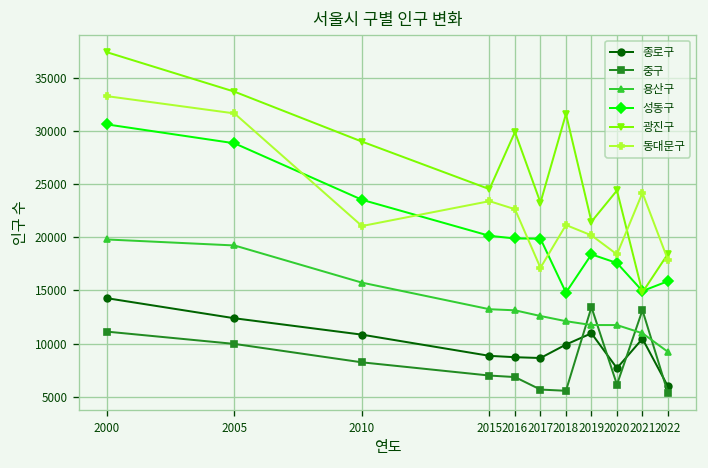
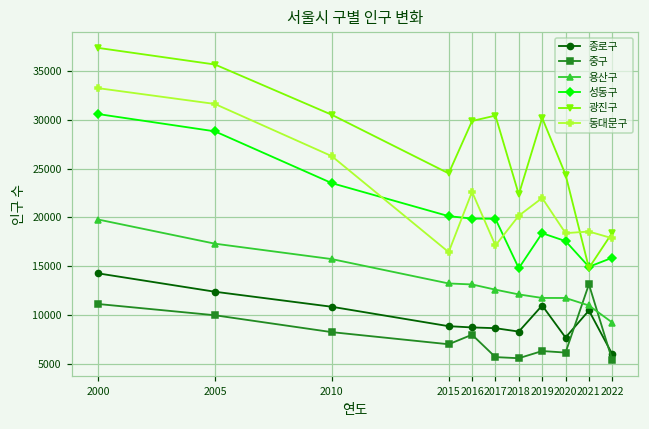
  {
    "종로구": {
      "2000": 14000,
      "2005": 12000,
      "2010": 11000,
      "2015": 9000,
      "2016": 9000,
      "2017": 9000,
-     "2018": 10000,
+     "2018": 8000,
      "2019": 11000,
      "2020": 8000,
      "2021": 10000,
      "2022": 6000
    },
    "중구": {
      "2000": 11000,
      "2005": 10000,
      "2010": 8000,
      "2015": 7000,
-     "2016": 7000,
+     "2016": 8000,
      "2017": 6000,
      "2018": 6000,
-     "2019": 13000,
+     "2019": 6000,
      "2020": 6000,
      "2021": 13000,
      "2022": 5000
    },
    "용산구": {
      "2000": 20000,
-     "2005": 19000,
+     "2005": 17000,
      "2010": 16000,
      "2015": 13000,
      "2016": 13000,
      "2017": 13000,
      "2018": 12000,
      "2019": 12000,
      "2020": 12000,
      "2021": 11000,
      "2022": 9000
    },
    "성동구": {
      "2000": 31000,
      "2005": 29000,
      "2010": 24000,
      "2015": 20000,
      "2016": 20000,
      "2017": 20000,
      "2018": 15000,
      "2019": 18000,
      "2020": 18000,
      "2022": 16000
    },
    "광진구": {
      "2000": 37000,
-     "2005": 34000,
-     "2010": 29000,
+     "2005": 36000,
+     "2010": 31000,
      "2015": 25000,
      "2016": 30000,
-     "2017": 23000,
-     "2018": 32000,
-     "2019": 21000,
+     "2017": 30000,
+     "2018": 22000,
+     "2019": 30000,
      "2020": 24000,
      "2022": 18000
    },
    "동대문구": {
      "2000": 33000,
      "2005": 32000,
-     "2010": 21000,
-     "2015": 23000,
+     "2010": 26000,
+     "2015": 16000,
      "2016": 23000,
      "2017": 17000,
-     "2018": 21000,
-     "2019": 20000,
+     "2018": 20000,
+     "2019": 22000,
      "2020": 18000,
-     "2021": 24000,
+     "2021": 19000,
      "2022": 18000
    }
  }
